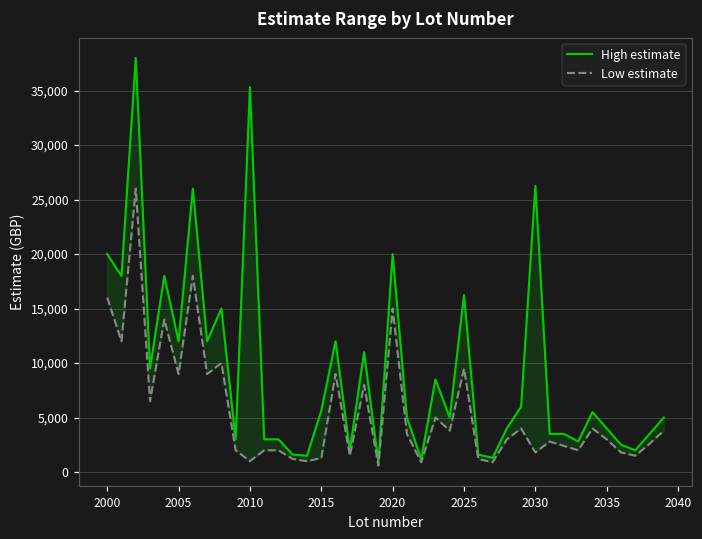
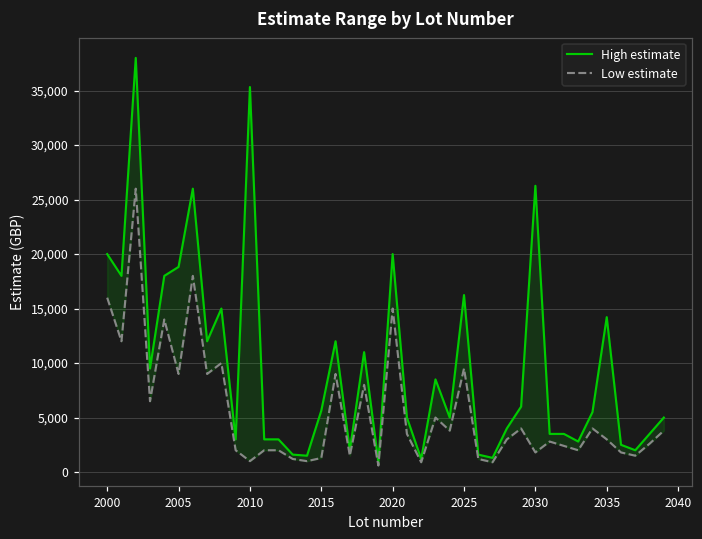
  {
    "High estimate": {
      "2000": "20,000",
-     "2005": "12,000",
+     "2005": "19,000",
      "2010": "35,000",
      "2015": "6,000",
      "2020": "20,000",
      "2025": "16,000",
      "2030": "26,000",
-     "2035": "4,000"
+     "2035": "14,000"
    },
    "Low estimate": {
      "2000": "16,000",
      "2005": "9,000",
      "2010": "1,000",
      "2015": "1,000",
      "2020": "15,000",
      "2025": "10,000",
      "2030": "2,000",
      "2035": "3,000"
    }
  }
